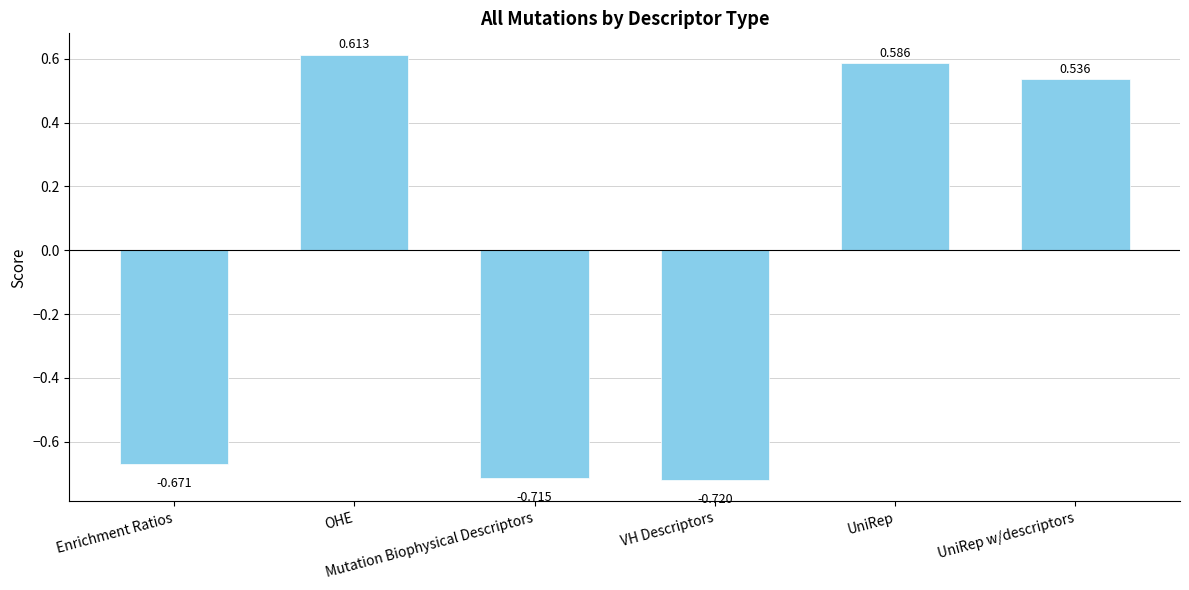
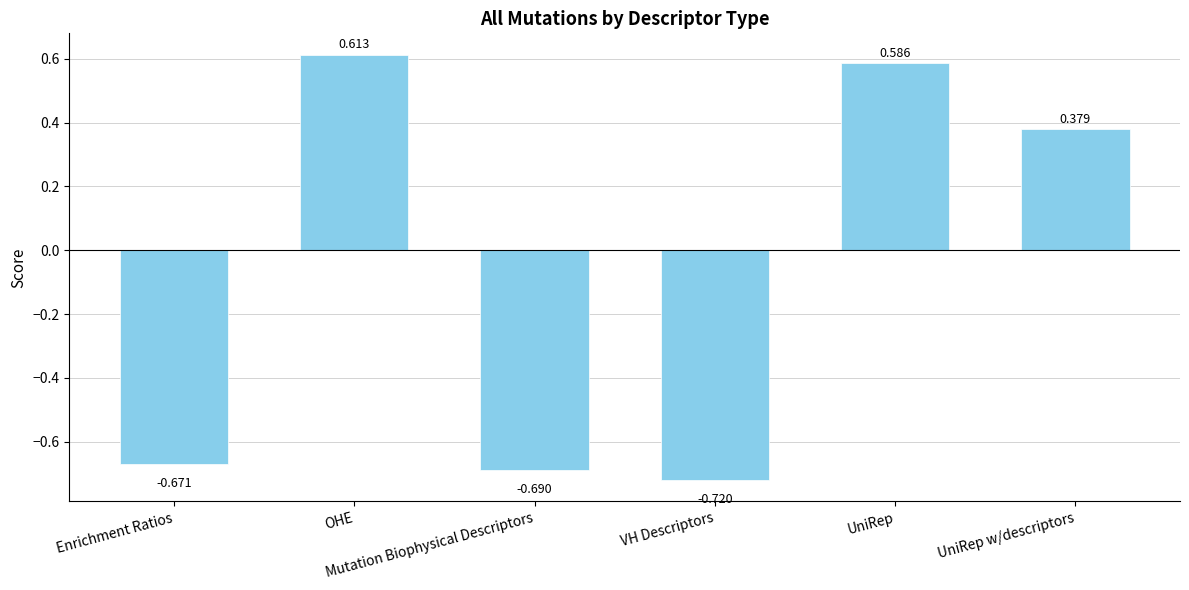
  {
    "Enrichment Ratios": -0.671,
    "OHE": 0.613,
-   "Mutation Biophysical Descriptors": -0.715,
+   "Mutation Biophysical Descriptors": -0.690,
    "VH Descriptors": -0.720,
    "UniRep": 0.586,
-   "UniRep w/descriptors": 0.536
+   "UniRep w/descriptors": 0.379
  }
